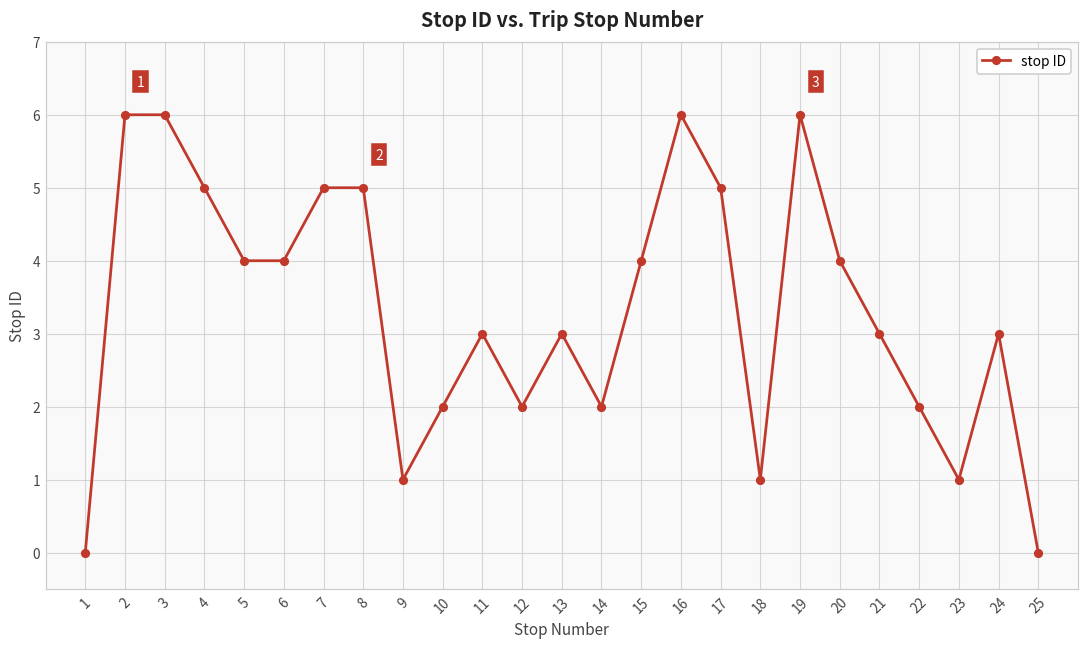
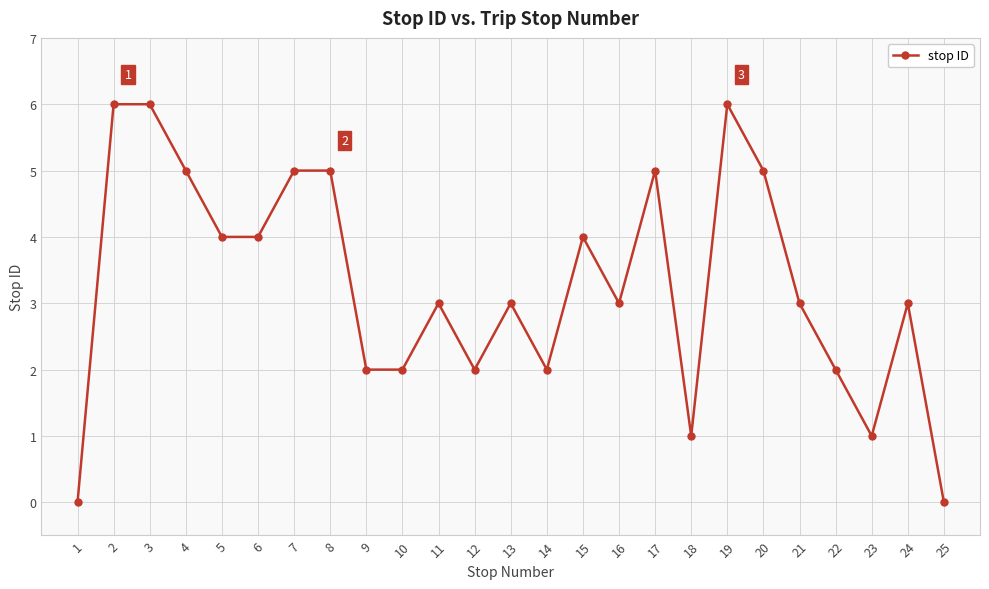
  {
    "1": 0,
    "2": 6,
    "3": 6,
    "4": 5,
    "5": 4,
    "6": 4,
    "7": 5,
    "8": 5,
-   "9": 1,
+   "9": 2,
    "10": 2,
    "11": 3,
    "12": 2,
    "13": 3,
    "14": 2,
    "15": 4,
-   "16": 6,
+   "16": 3,
    "17": 5,
    "18": 1,
    "19": 6,
-   "20": 4,
+   "20": 5,
    "21": 3,
    "22": 2,
    "23": 1,
    "24": 3,
    "25": 0
  }
